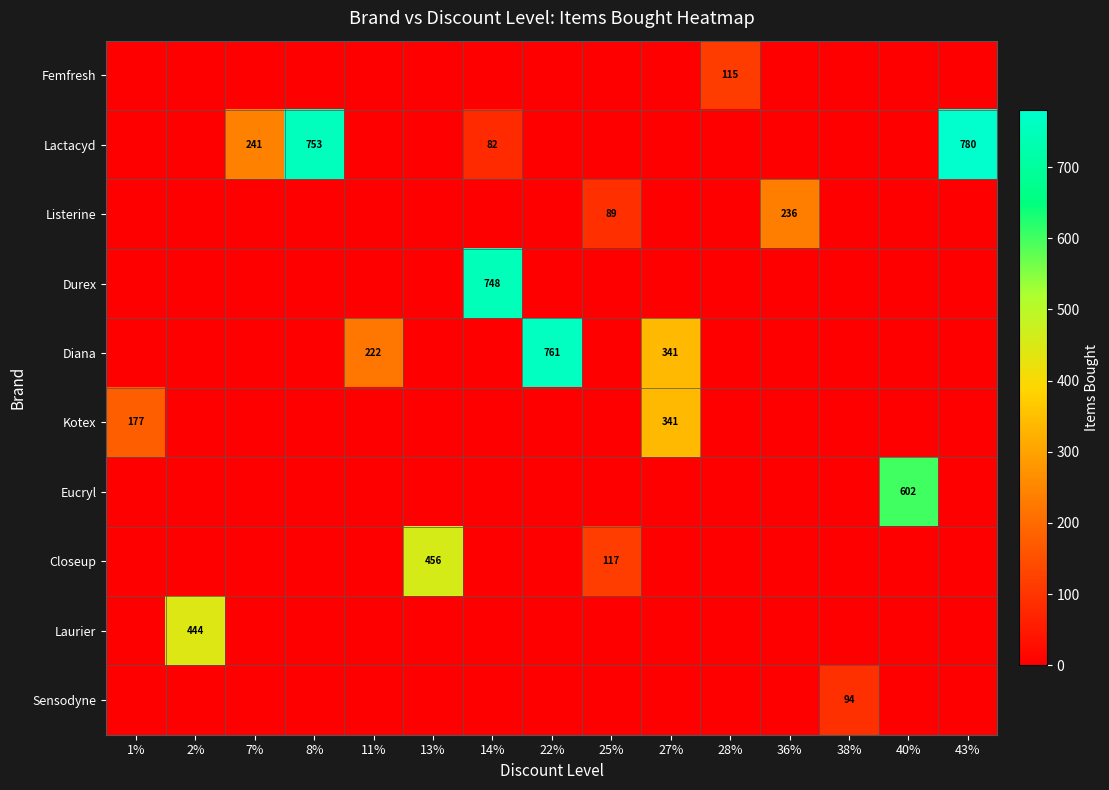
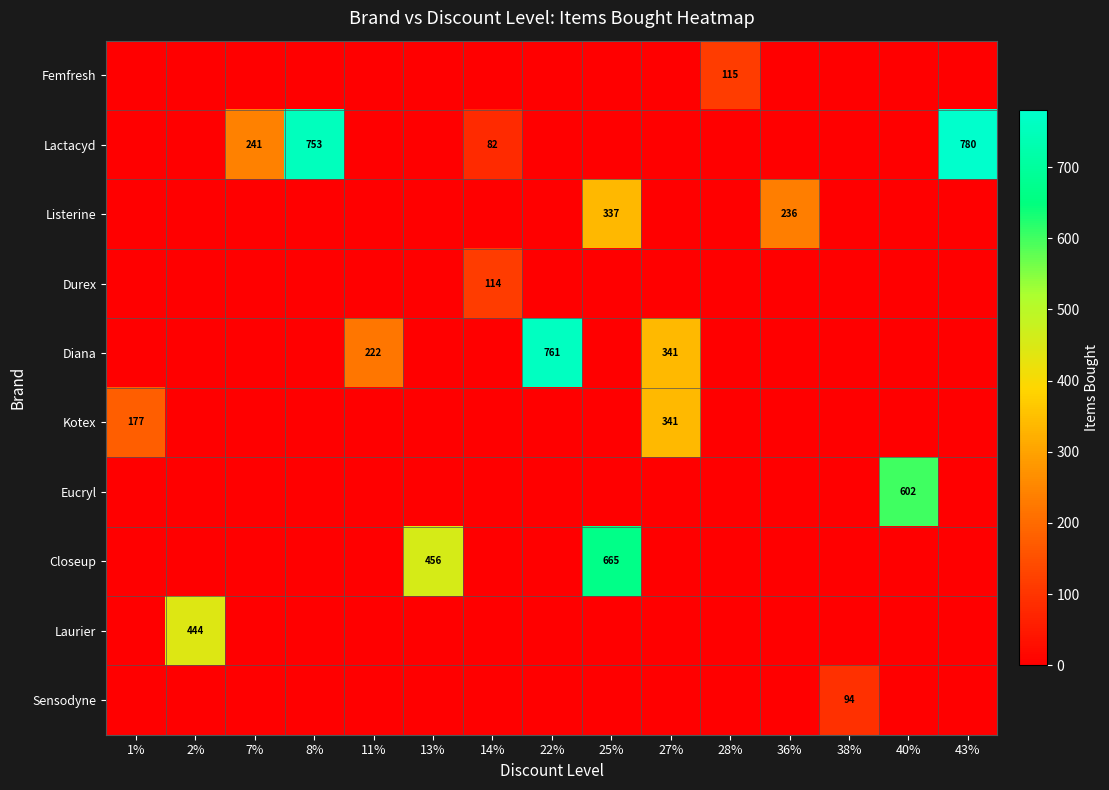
  {
    "Femfresh": {
      "28%": 115
    },
    "Lactacyd": {
      "7%": 241,
      "8%": 753,
      "14%": 82,
      "43%": 780
    },
    "Listerine": {
-     "25%": 89,
+     "25%": 337,
      "36%": 236
    },
    "Durex": {
-     "14%": 748
+     "14%": 114
    },
    "Diana": {
      "11%": 222,
      "22%": 761,
      "27%": 341
    },
    "Kotex": {
      "1%": 177,
      "27%": 341
    },
    "Eucryl": {
      "40%": 602
    },
    "Closeup": {
      "13%": 456,
-     "25%": 117
+     "25%": 665
    },
    "Laurier": {
      "2%": 444
    },
    "Sensodyne": {
      "38%": 94
    }
  }
